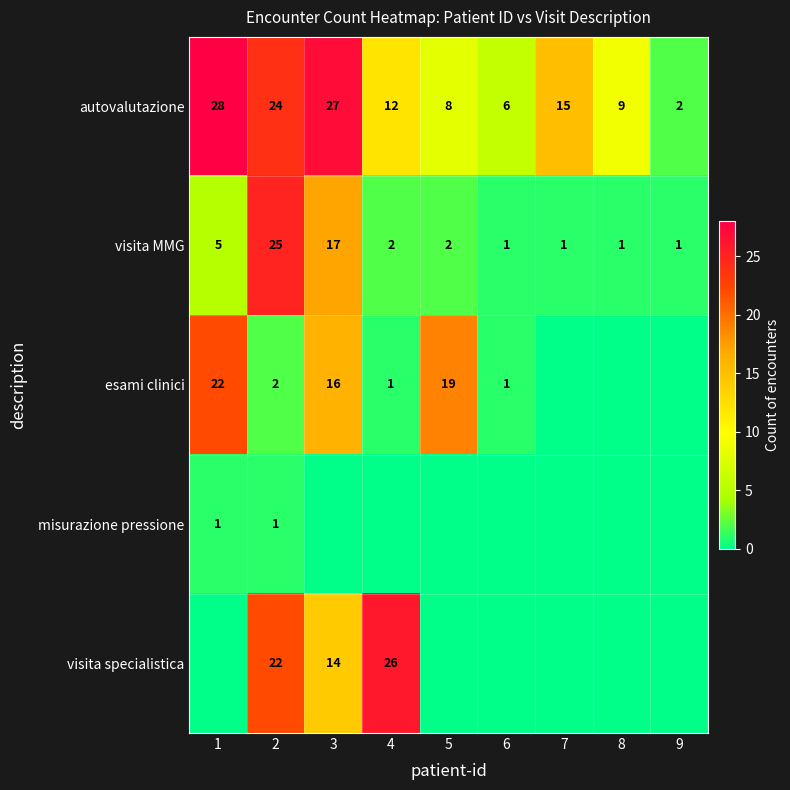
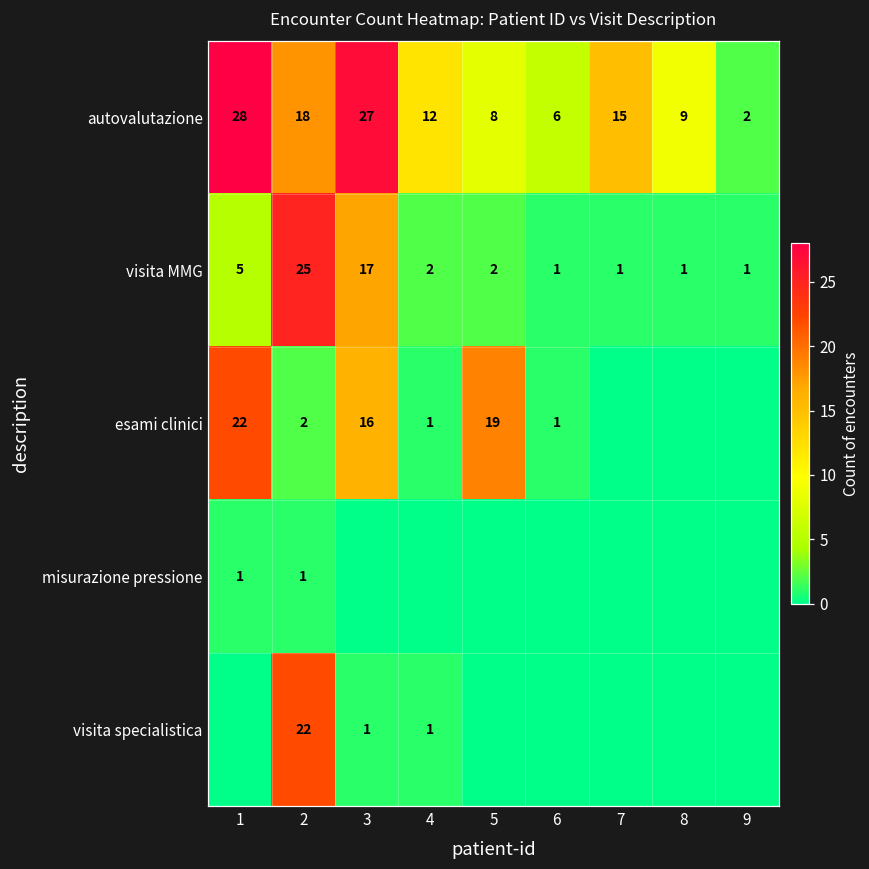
  {
    "autovalutazione": {
      "1": 28,
-     "2": 24,
+     "2": 18,
      "3": 27,
      "4": 12,
      "5": 8,
      "6": 6,
      "7": 15,
      "8": 9,
      "9": 2
    },
    "visita MMG": {
      "1": 5,
      "2": 25,
      "3": 17,
      "4": 2,
      "5": 2,
      "6": 1,
      "7": 1,
      "8": 1,
      "9": 1
    },
    "esami clinici": {
      "1": 22,
      "2": 2,
      "3": 16,
      "4": 1,
      "5": 19,
      "6": 1
    },
    "misurazione pressione": {
      "1": 1,
      "2": 1
    },
    "visita specialistica": {
      "2": 22,
-     "3": 14,
-     "4": 26
+     "3": 1,
+     "4": 1
    }
  }
